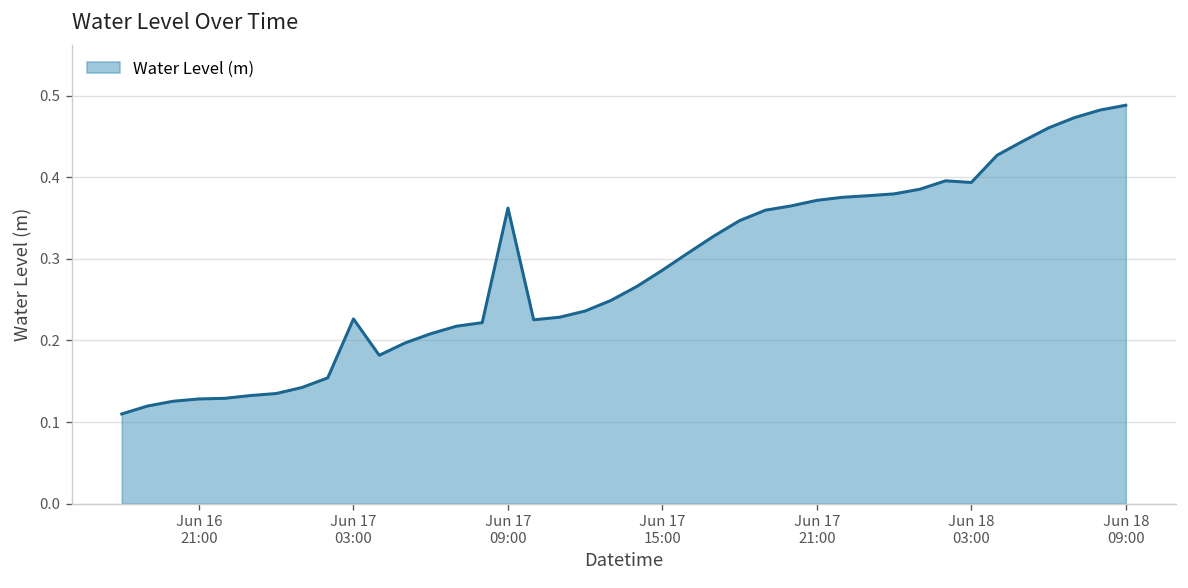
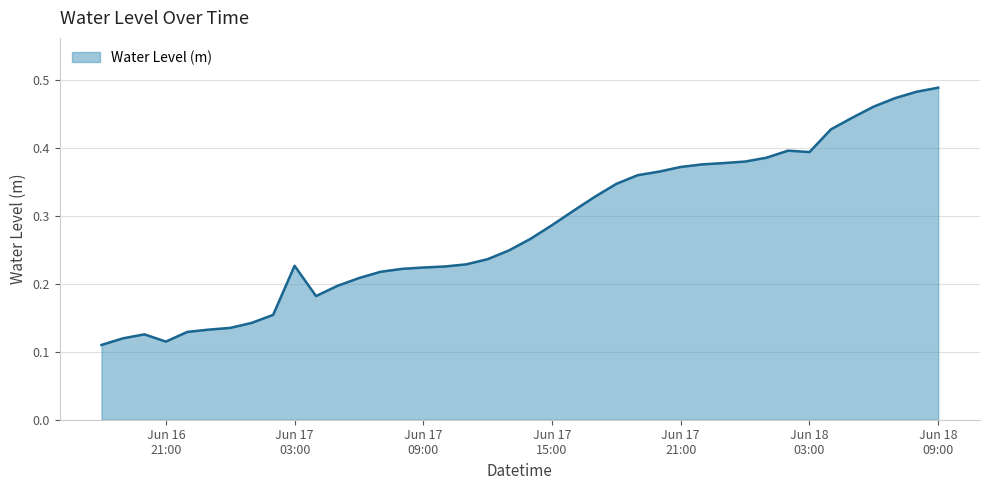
  {
-   "Jun 16 21:00": 0.13,
+   "Jun 16 21:00": 0.11,
    "Jun 17 03:00": 0.23,
-   "Jun 17 09:00": 0.36,
+   "Jun 17 09:00": 0.22,
    "Jun 17 15:00": 0.29,
    "Jun 17 21:00": 0.37,
    "Jun 18 03:00": 0.39,
    "Jun 18 09:00": 0.49
  }
